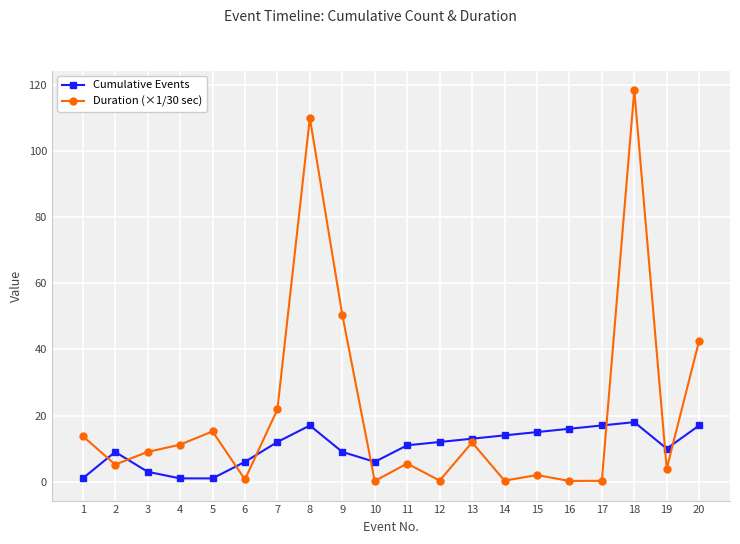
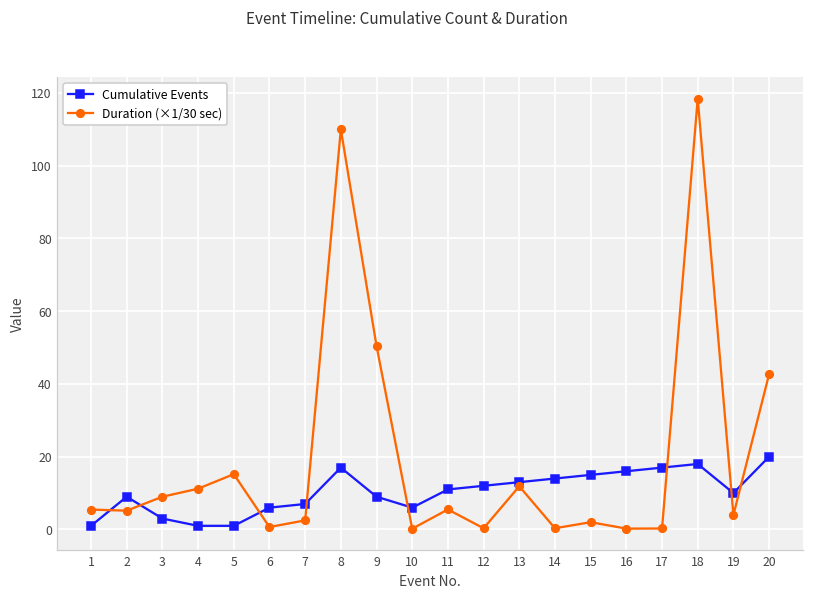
  {
    "Cumulative Events": {
      "1": 1,
      "2": 9,
      "3": 3,
      "4": 1,
      "5": 1,
      "6": 6,
-     "7": 12,
+     "7": 7,
      "8": 17,
      "9": 9,
      "10": 6,
      "11": 11,
      "12": 12,
      "13": 13,
      "14": 14,
      "15": 15,
      "16": 16,
      "17": 17,
      "18": 18,
      "19": 10,
-     "20": 17
+     "20": 20
    },
    "Duration (×1/30 sec)": {
-     "1": 14,
+     "1": 5,
      "2": 5,
      "3": 9,
      "4": 11,
      "5": 15,
      "6": 1,
-     "7": 22,
+     "7": 3,
      "8": 110,
      "9": 50,
      "10": 0,
      "11": 6,
      "12": 0,
      "13": 12,
      "14": 0,
      "15": 2,
      "16": 0,
      "17": 0,
      "18": 118,
      "19": 4,
      "20": 43
    }
  }
